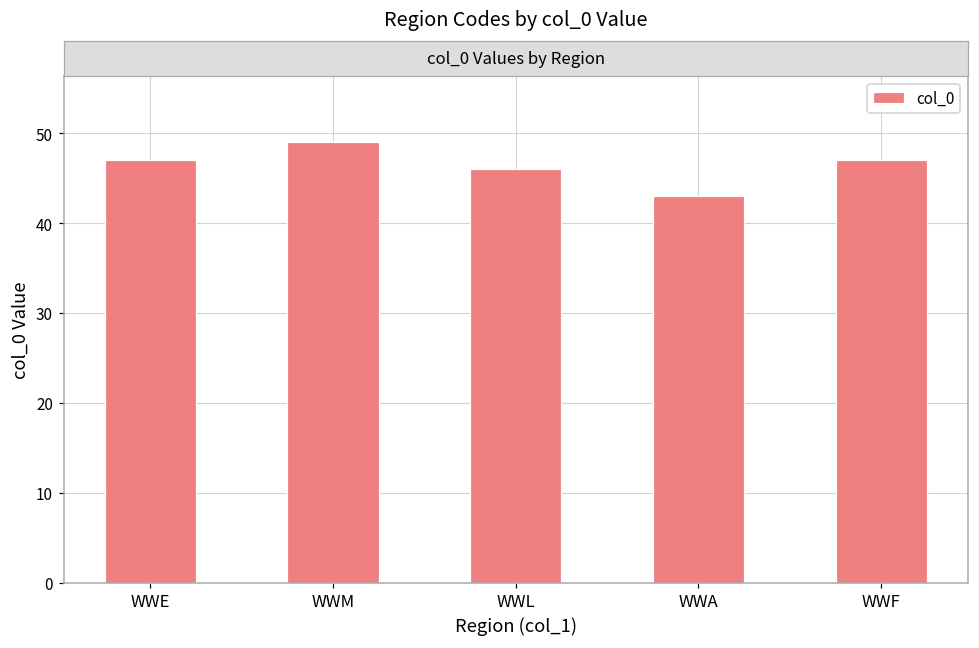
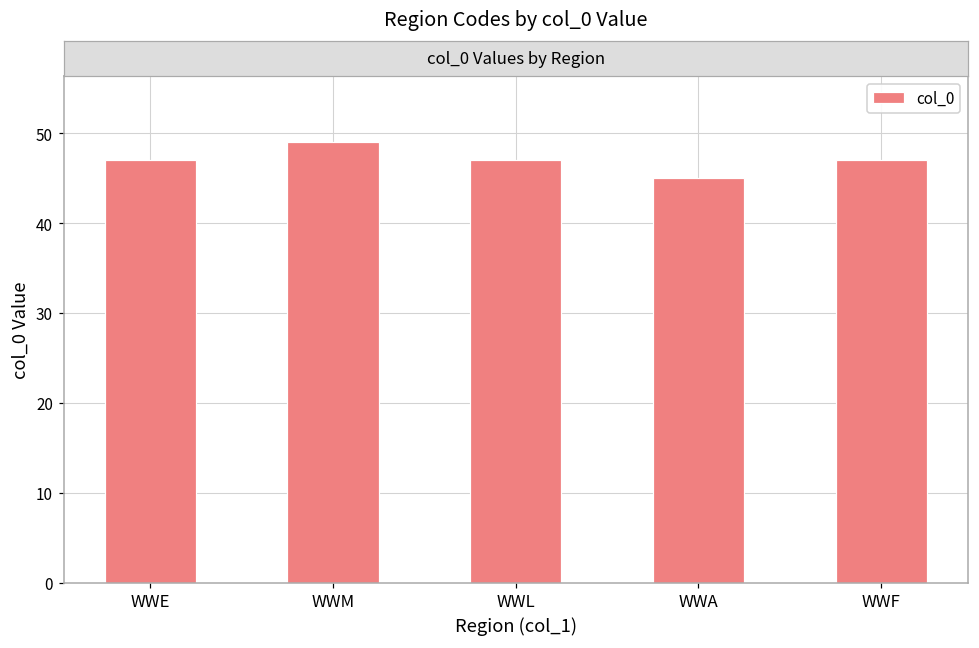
  {
    "WWE": 47,
    "WWM": 49,
-   "WWL": 46,
-   "WWA": 43,
+   "WWL": 47,
+   "WWA": 45,
    "WWF": 47
  }
